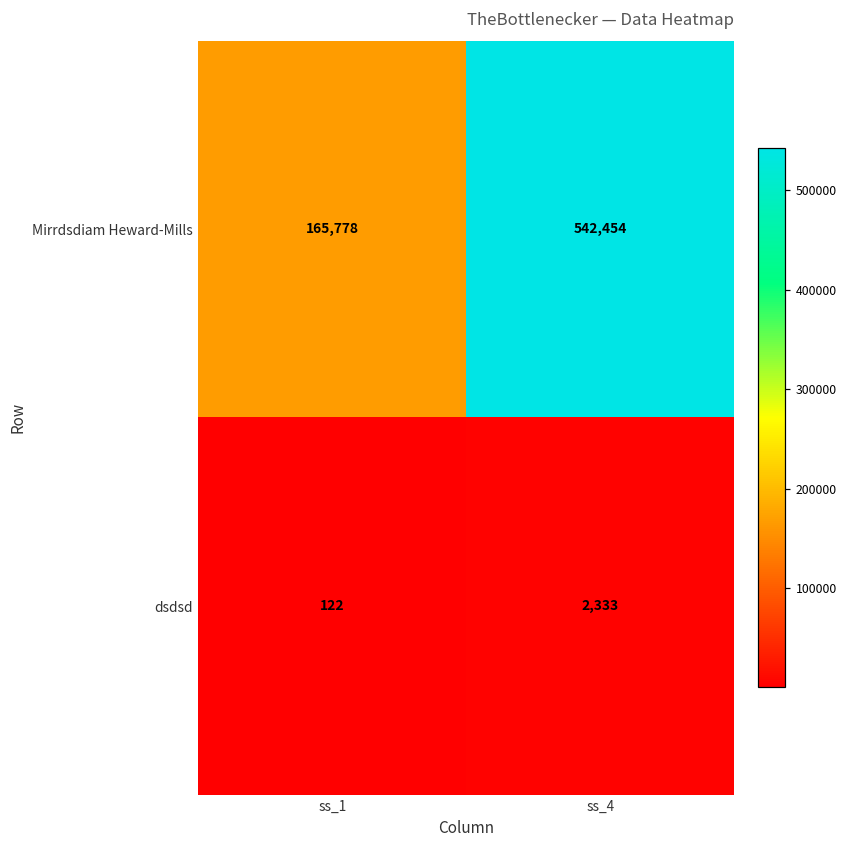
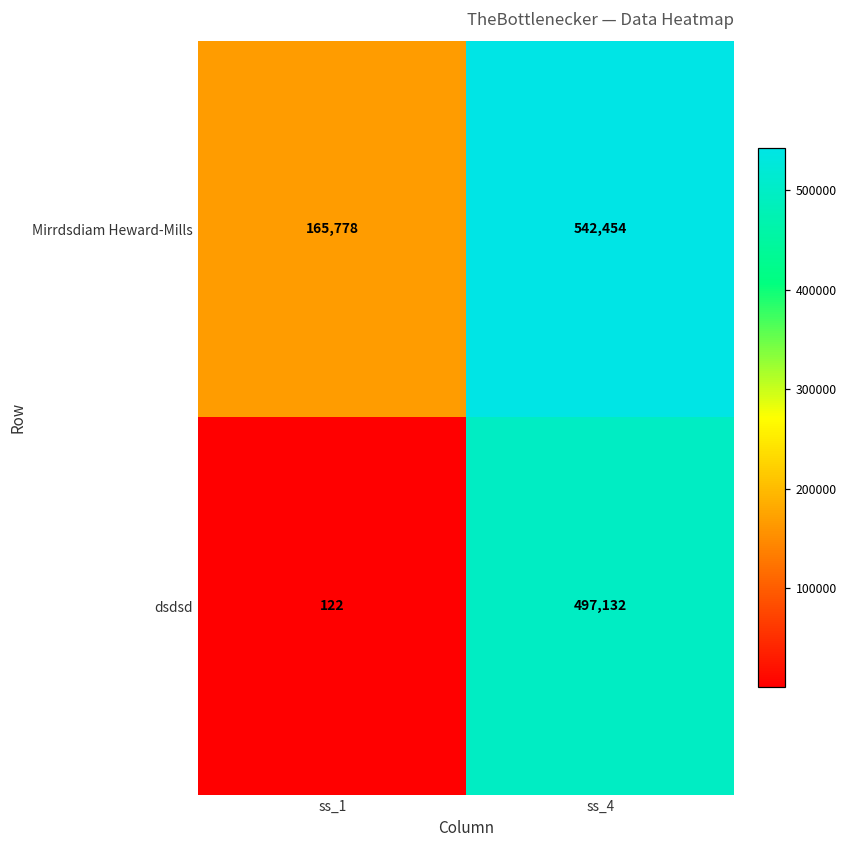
  {
    "Mirrdsdiam Heward-Mills": {
      "ss_1": "165,778",
      "ss_4": "542,454"
    },
    "dsdsd": {
      "ss_1": "122",
-     "ss_4": "2,333"
+     "ss_4": "497,132"
    }
  }
